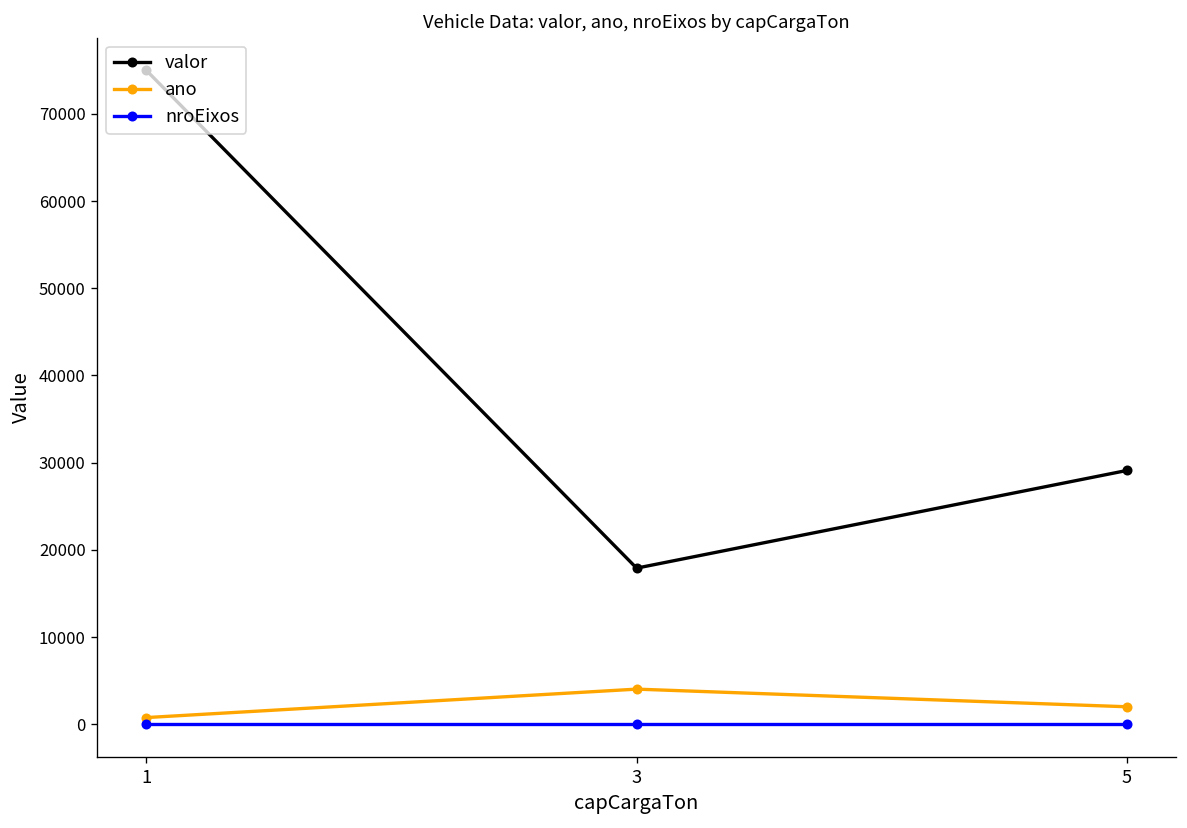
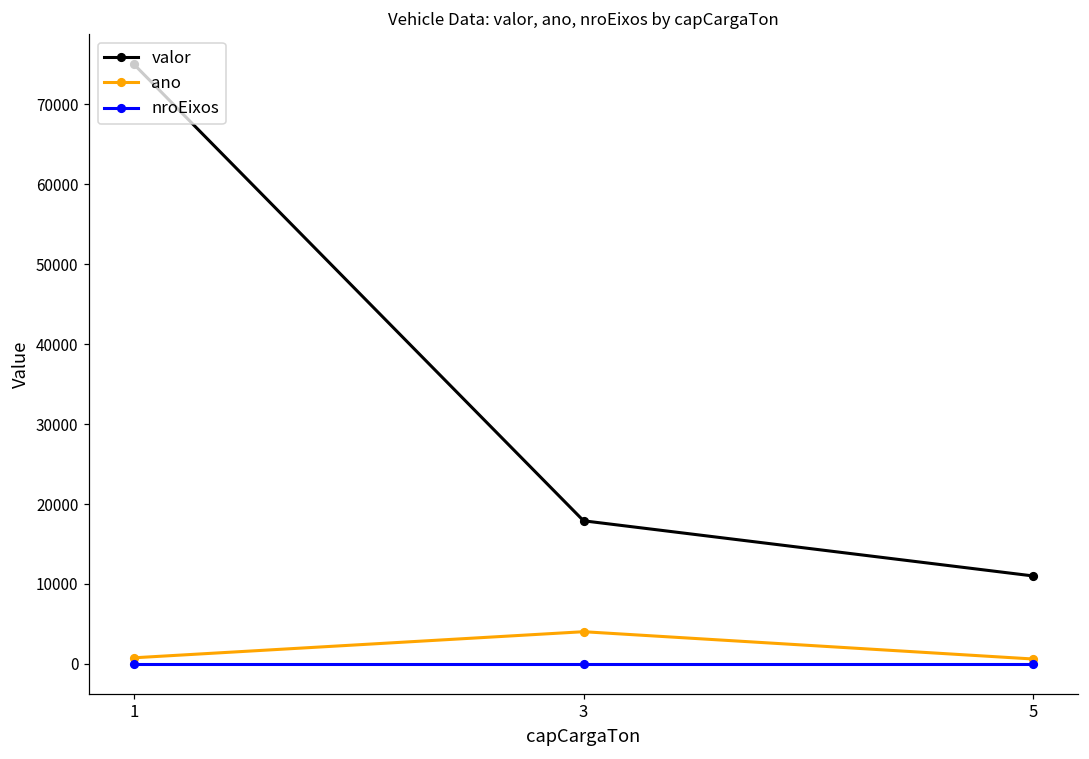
  {
    "valor": {
      "3": 18000,
-     "5": 29000
+     "5": 11000
    },
    "ano": {
      "1": 1000,
      "3": 4000,
-     "5": 2000
+     "5": 1000
    },
    "nroEixos": {
      "1": 0,
      "3": 0,
      "5": 0
    }
  }
